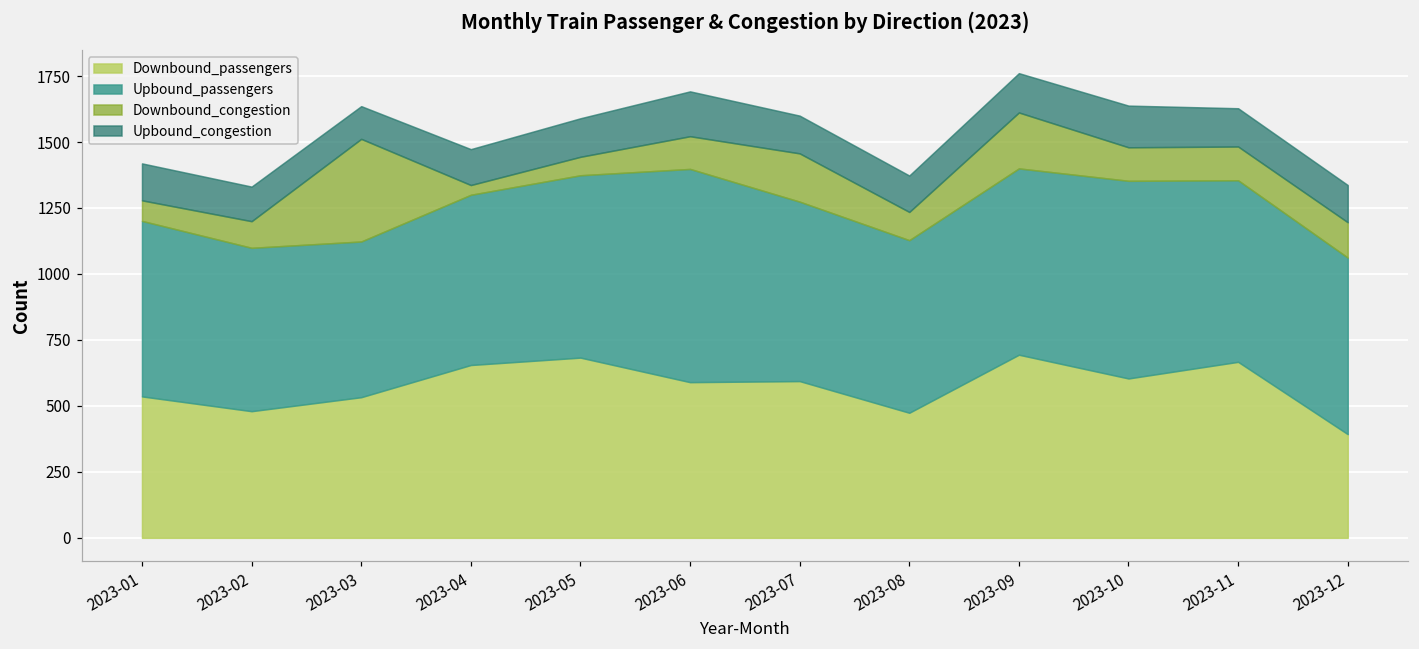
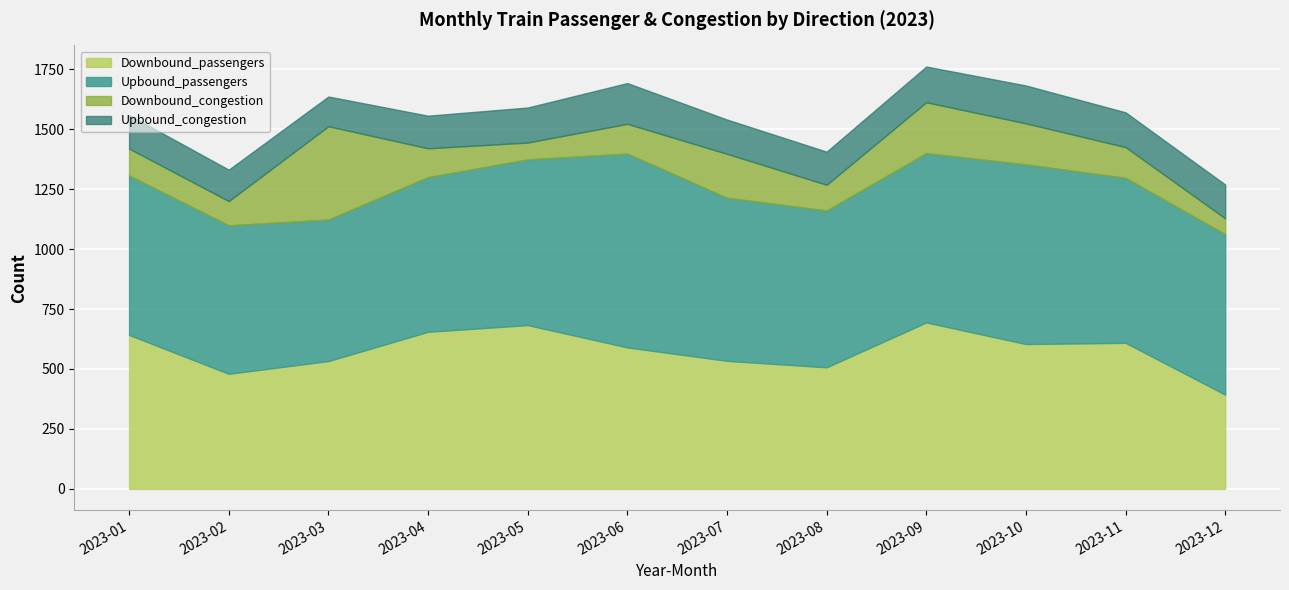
  {
    "Downbound_passengers": {
-     "2023-01": 540,
+     "2023-01": 640,
      "2023-02": 480,
      "2023-03": 530,
      "2023-04": 660,
      "2023-05": 680,
      "2023-06": 590,
-     "2023-07": 590,
-     "2023-08": 470,
+     "2023-07": 530,
+     "2023-08": 510,
      "2023-09": 690,
      "2023-10": 600,
-     "2023-11": 670,
+     "2023-11": 610,
      "2023-12": 390
    },
    "Downbound_congestion": {
-     "2023-01": 80,
+     "2023-01": 110,
      "2023-02": 100,
      "2023-03": 390,
-     "2023-04": 40,
+     "2023-04": 120,
      "2023-05": 70,
      "2023-06": 120,
      "2023-07": 180,
      "2023-08": 110,
      "2023-09": 210,
-     "2023-10": 130,
+     "2023-10": 170,
      "2023-11": 130,
-     "2023-12": 130
+     "2023-12": 70
    }
  }
